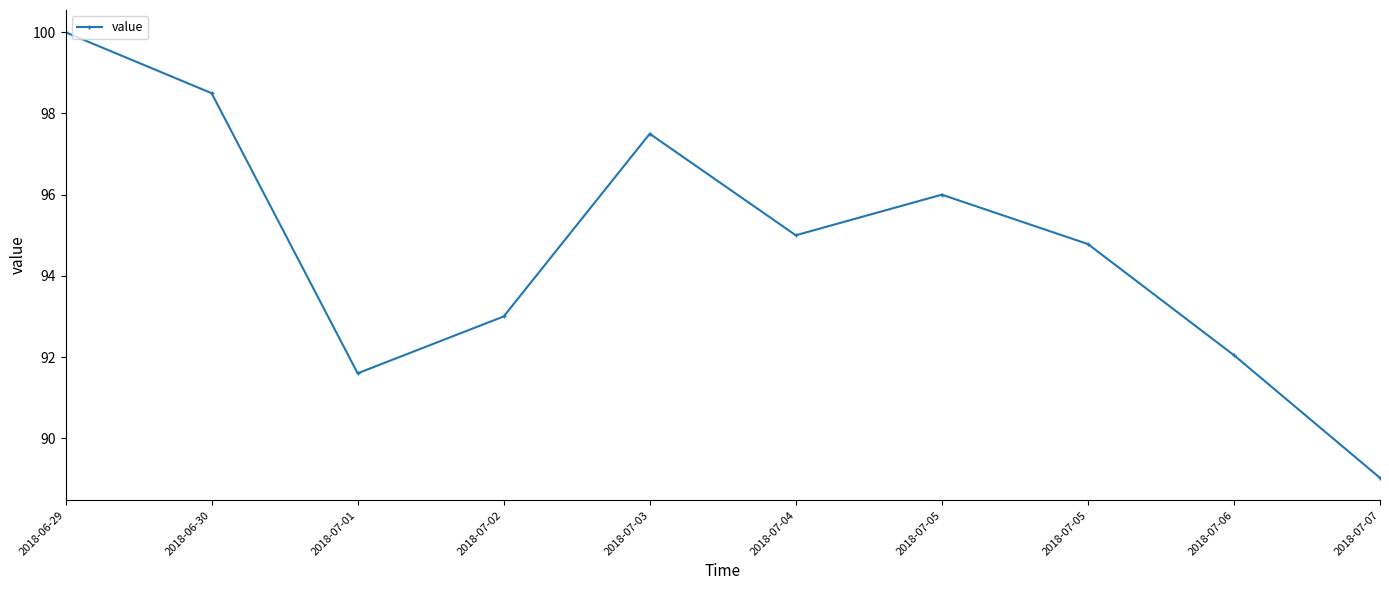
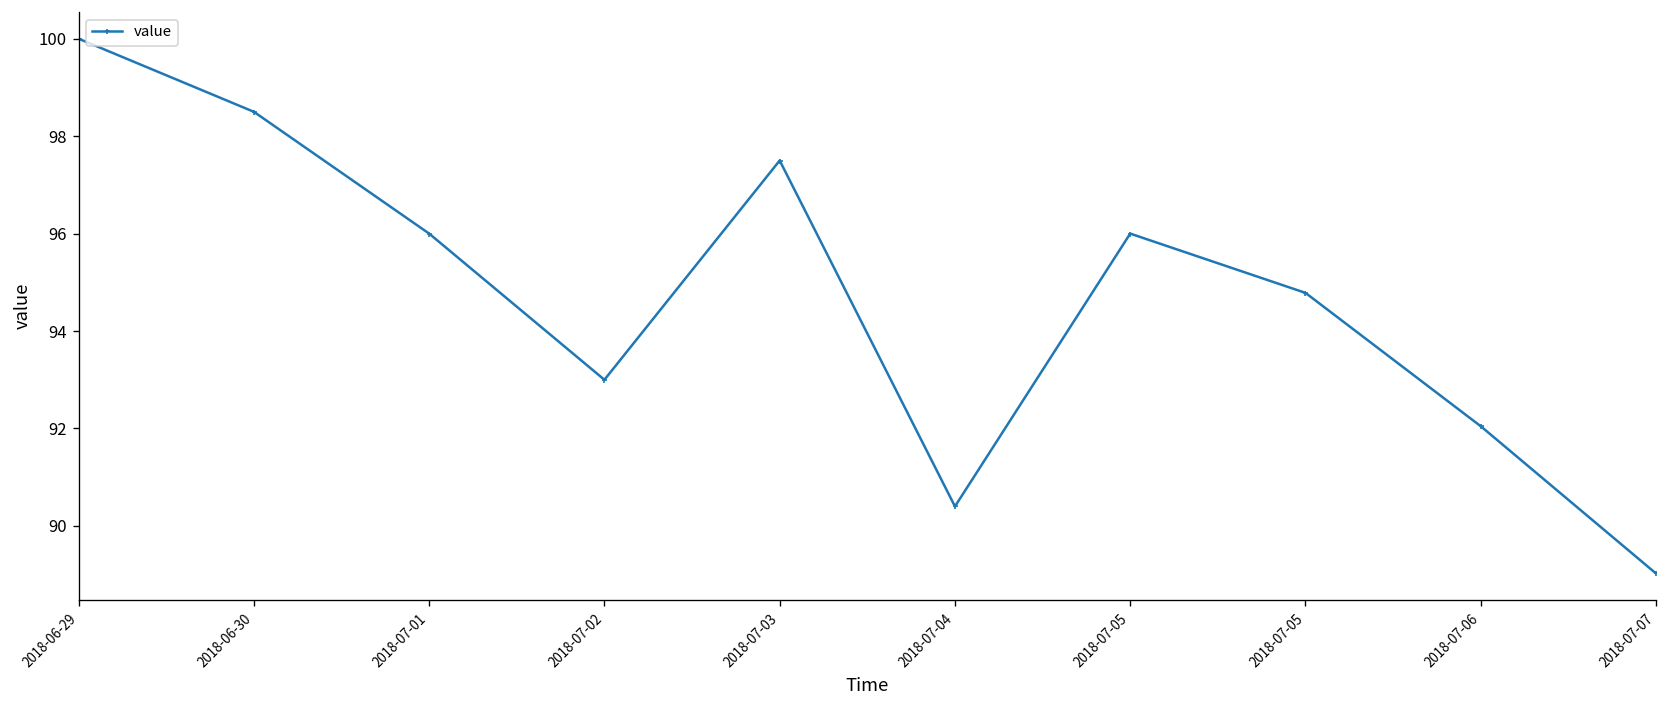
  {
    "2018-06-29": 100.0,
    "2018-06-30": 98.5,
-   "2018-07-01": 91.6,
+   "2018-07-01": 96.0,
    "2018-07-02": 93.0,
    "2018-07-03": 97.5,
-   "2018-07-04": 95.0,
+   "2018-07-04": 90.4,
    "2018-07-06": 92.0,
    "2018-07-07": 89.0
  }
